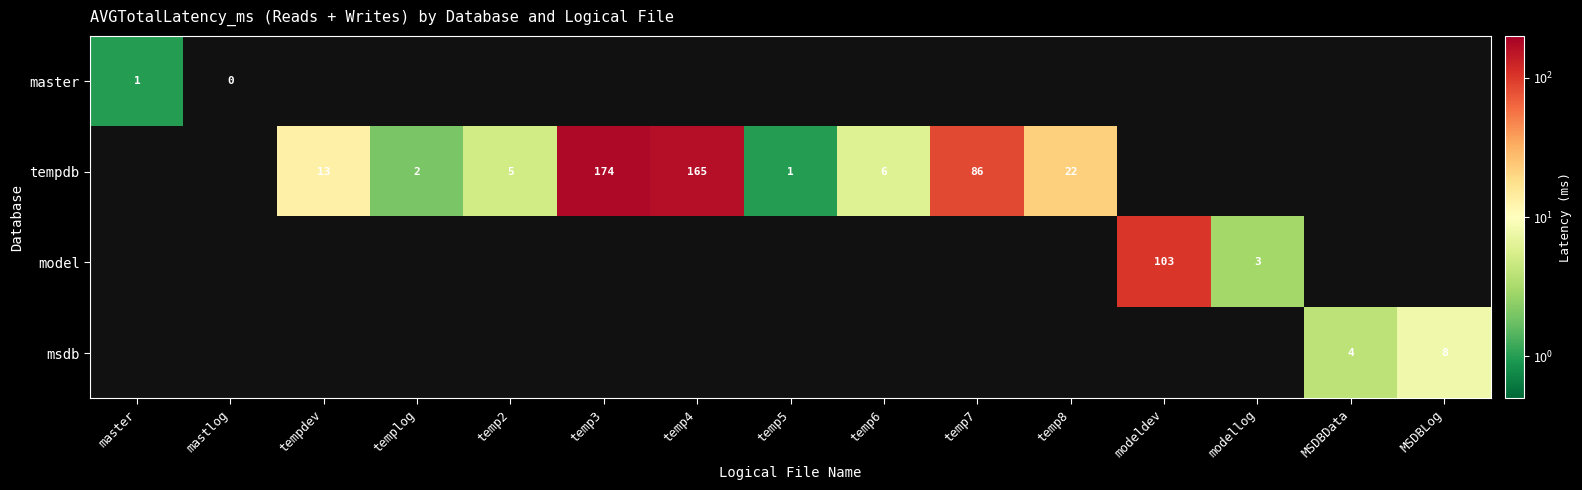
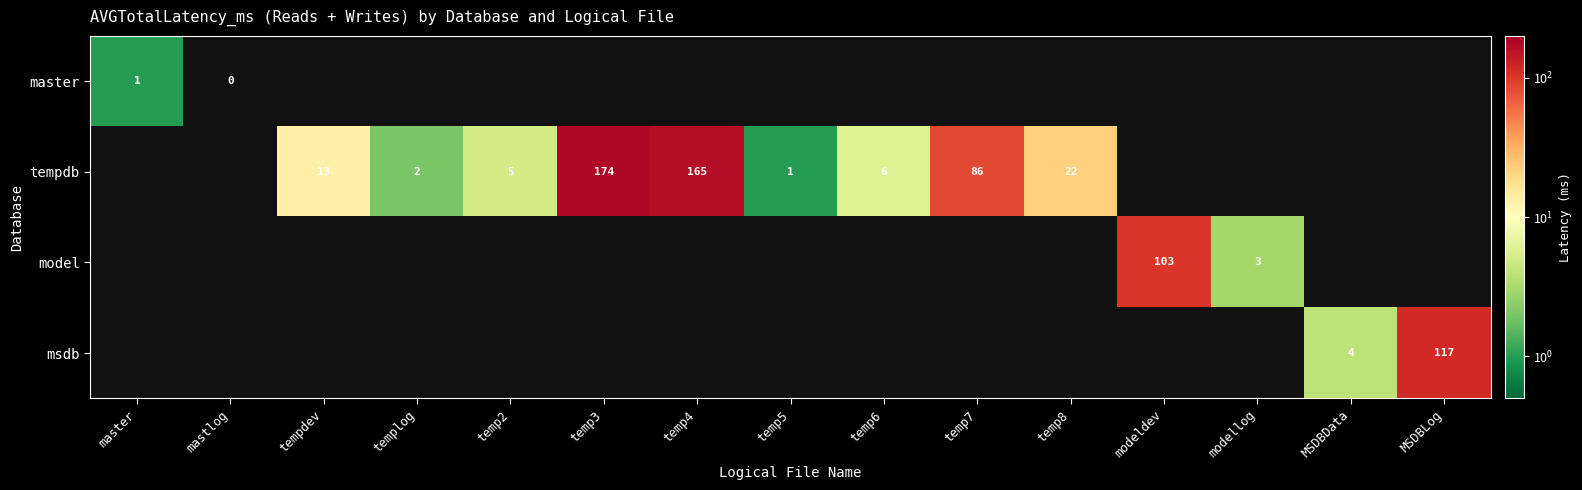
  {
    "master": {
      "master": 1,
      "mastlog": 0
    },
    "tempdb": {
      "tempdev": 13,
      "templog": 2,
      "temp2": 5,
      "temp3": 174,
      "temp4": 165,
      "temp5": 1,
      "temp6": 6,
      "temp7": 86,
      "temp8": 22
    },
    "model": {
      "modeldev": 103,
      "modellog": 3
    },
    "msdb": {
      "MSDBData": 4,
-     "MSDBLog": 8
+     "MSDBLog": 117
    }
  }
